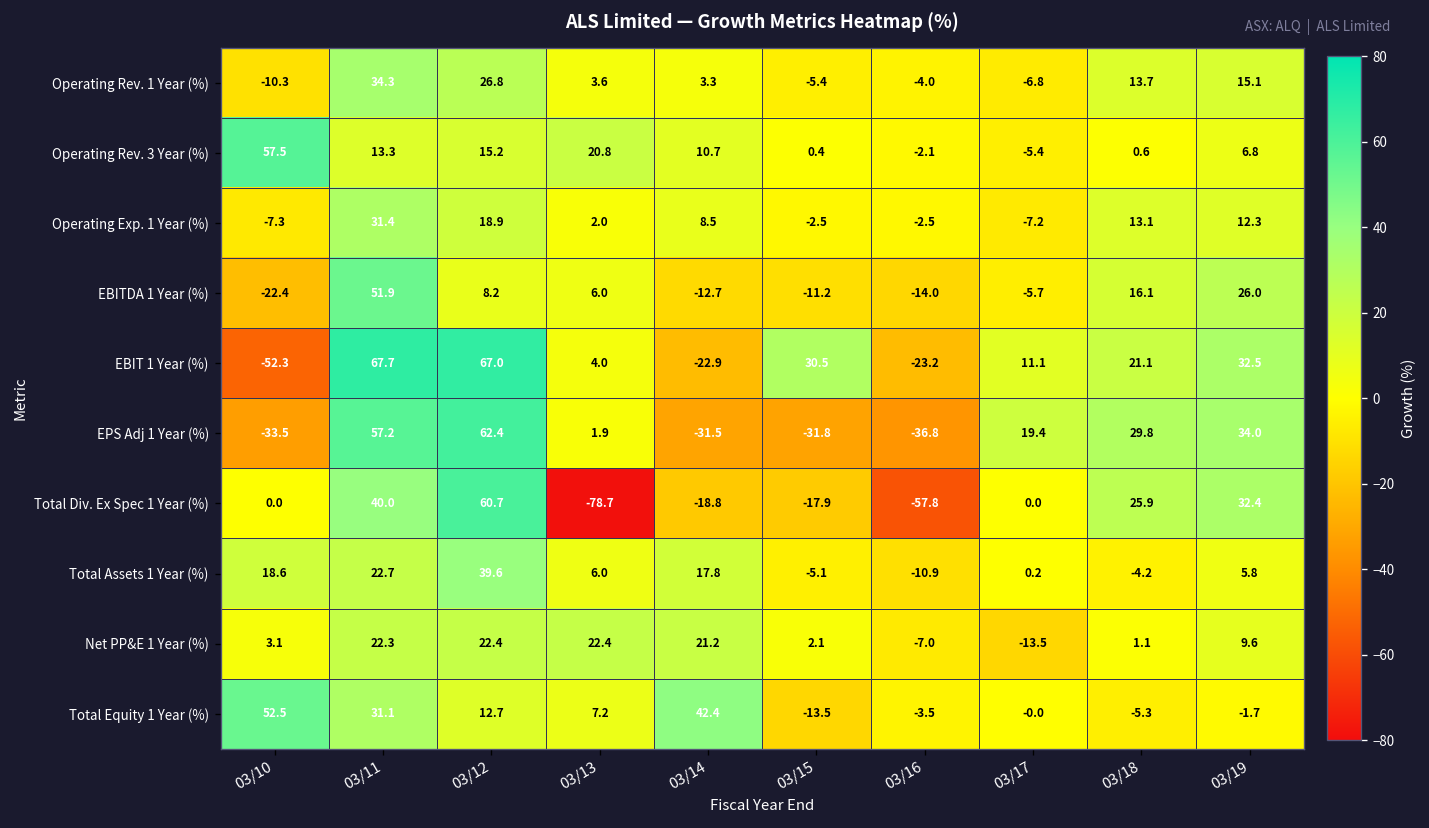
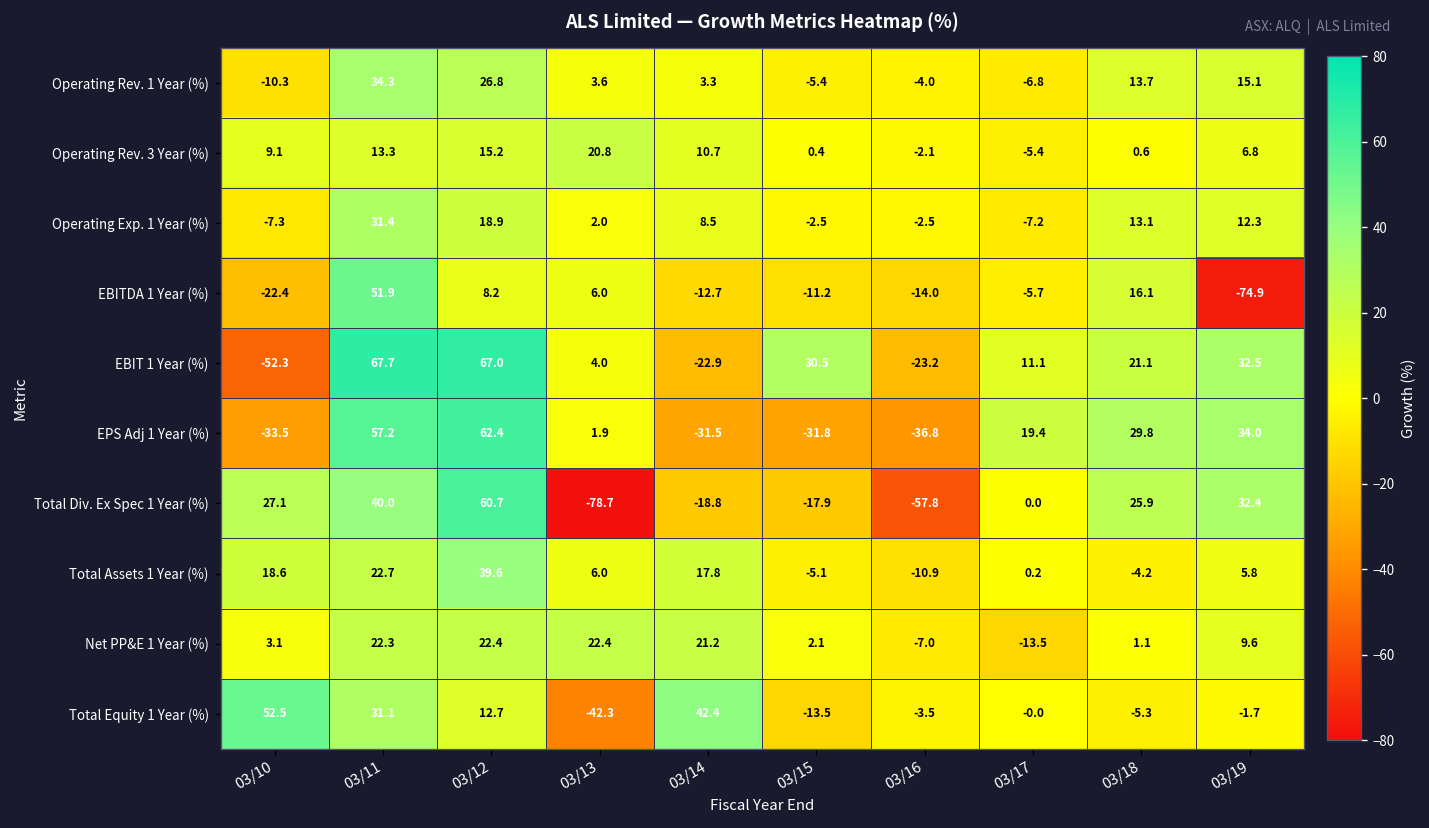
  {
    "Operating Rev. 1 Year (%)": {
      "03/10": -10.3,
      "03/11": 34.3,
      "03/12": 26.8,
      "03/13": 3.6,
      "03/14": 3.3,
      "03/15": -5.4,
      "03/16": -4.0,
      "03/17": -6.8,
      "03/18": 13.7,
      "03/19": 15.1
    },
    "Operating Rev. 3 Year (%)": {
-     "03/10": 57.5,
+     "03/10": 9.1,
      "03/11": 13.3,
      "03/12": 15.2,
      "03/13": 20.8,
      "03/14": 10.7,
      "03/15": 0.4,
      "03/16": -2.1,
      "03/17": -5.4,
      "03/18": 0.6,
      "03/19": 6.8
    },
    "Operating Exp. 1 Year (%)": {
      "03/10": -7.3,
      "03/11": 31.4,
      "03/12": 18.9,
      "03/13": 2.0,
      "03/14": 8.5,
      "03/15": -2.5,
      "03/16": -2.5,
      "03/17": -7.2,
      "03/18": 13.1,
      "03/19": 12.3
    },
    "EBITDA 1 Year (%)": {
      "03/10": -22.4,
      "03/11": 51.9,
      "03/12": 8.2,
      "03/13": 6.0,
      "03/14": -12.7,
      "03/15": -11.2,
      "03/16": -14.0,
      "03/17": -5.7,
      "03/18": 16.1,
-     "03/19": 26.0
+     "03/19": -74.9
    },
    "EBIT 1 Year (%)": {
      "03/10": -52.3,
      "03/11": 67.7,
      "03/12": 67.0,
      "03/13": 4.0,
      "03/14": -22.9,
      "03/15": 30.5,
      "03/16": -23.2,
      "03/17": 11.1,
      "03/18": 21.1,
      "03/19": 32.5
    },
    "EPS Adj 1 Year (%)": {
      "03/10": -33.5,
      "03/11": 57.2,
      "03/12": 62.4,
      "03/13": 1.9,
      "03/14": -31.5,
      "03/15": -31.8,
      "03/16": -36.8,
      "03/17": 19.4,
      "03/18": 29.8,
      "03/19": 34.0
    },
    "Total Div. Ex Spec 1 Year (%)": {
-     "03/10": 0.0,
+     "03/10": 27.1,
      "03/11": 40.0,
      "03/12": 60.7,
      "03/13": -78.7,
      "03/14": -18.8,
      "03/15": -17.9,
      "03/16": -57.8,
      "03/17": 0.0,
      "03/18": 25.9,
      "03/19": 32.4
    },
    "Total Assets 1 Year (%)": {
      "03/10": 18.6,
      "03/11": 22.7,
      "03/12": 39.6,
      "03/13": 6.0,
      "03/14": 17.8,
      "03/15": -5.1,
      "03/16": -10.9,
      "03/17": 0.2,
      "03/18": -4.2,
      "03/19": 5.8
    },
    "Net PP&E 1 Year (%)": {
      "03/10": 3.1,
      "03/11": 22.3,
      "03/12": 22.4,
      "03/13": 22.4,
      "03/14": 21.2,
      "03/15": 2.1,
      "03/16": -7.0,
      "03/17": -13.5,
      "03/18": 1.1,
      "03/19": 9.6
    },
    "Total Equity 1 Year (%)": {
      "03/10": 52.5,
      "03/11": 31.1,
      "03/12": 12.7,
-     "03/13": 7.2,
+     "03/13": -42.3,
      "03/14": 42.4,
      "03/15": -13.5,
      "03/16": -3.5,
      "03/17": -0.0,
      "03/18": -5.3,
      "03/19": -1.7
    }
  }
